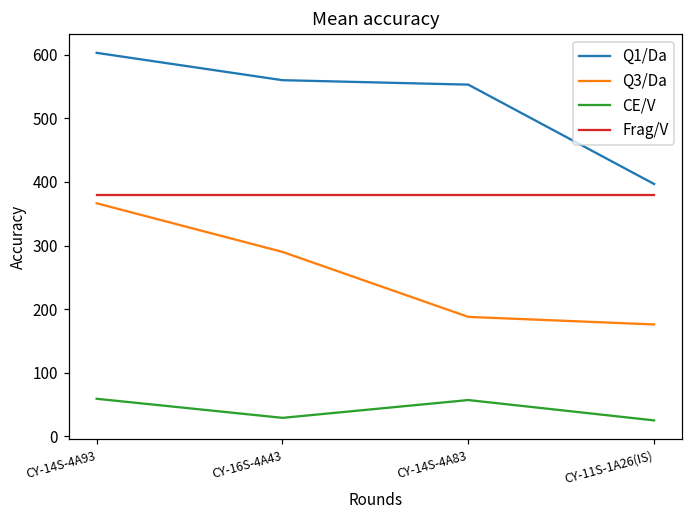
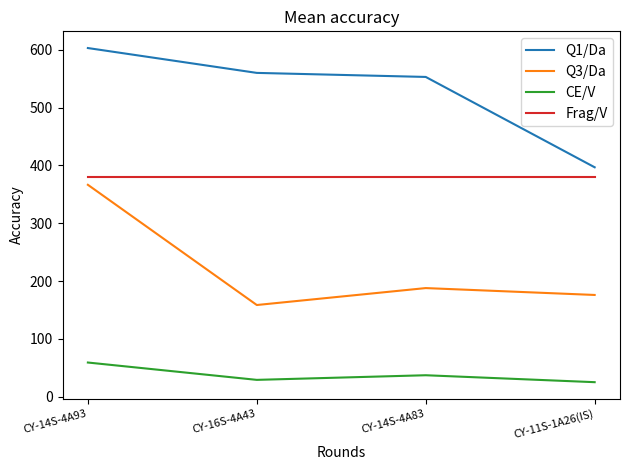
  {
    "Q1/Da": {
      "CY-14S-4A93": 600,
      "CY-16S-4A43": 560,
      "CY-14S-4A83": 550,
      "CY-11S-1A26(IS)": 400
    },
    "Q3/Da": {
      "CY-14S-4A93": 370,
-     "CY-16S-4A43": 290,
+     "CY-16S-4A43": 160,
      "CY-14S-4A83": 190,
      "CY-11S-1A26(IS)": 180
    },
    "CE/V": {
      "CY-14S-4A93": 60,
      "CY-16S-4A43": 30,
-     "CY-14S-4A83": 60,
+     "CY-14S-4A83": 40,
      "CY-11S-1A26(IS)": 30
    },
    "Frag/V": {
      "CY-14S-4A93": 380,
      "CY-16S-4A43": 380,
      "CY-14S-4A83": 380,
      "CY-11S-1A26(IS)": 380
    }
  }
